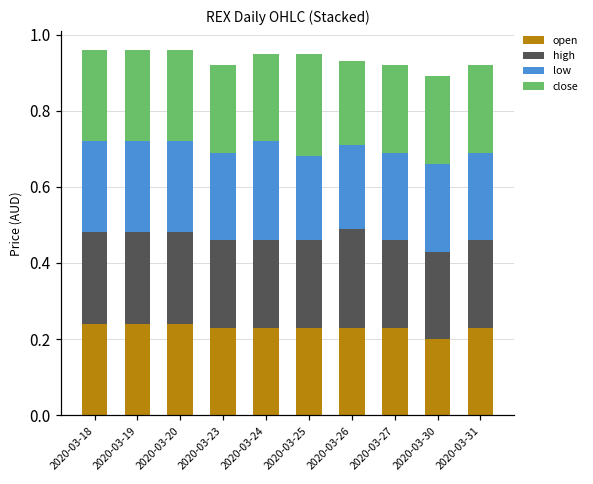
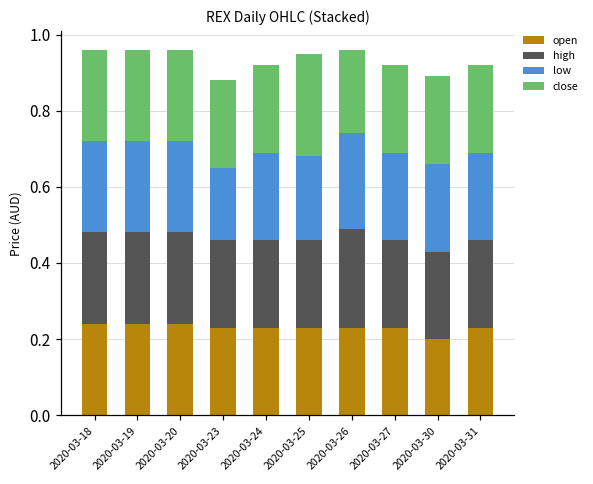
  {
    "open": {
      "2020-03-18": 0.24,
      "2020-03-19": 0.24,
      "2020-03-20": 0.24,
      "2020-03-23": 0.23,
      "2020-03-24": 0.23,
      "2020-03-25": 0.23,
      "2020-03-26": 0.23,
      "2020-03-27": 0.23,
      "2020-03-30": 0.20,
      "2020-03-31": 0.23
    },
    "high": {
      "2020-03-18": 0.24,
      "2020-03-19": 0.24,
      "2020-03-20": 0.24,
      "2020-03-23": 0.23,
      "2020-03-24": 0.23,
      "2020-03-25": 0.23,
      "2020-03-26": 0.26,
      "2020-03-27": 0.23,
      "2020-03-30": 0.23,
      "2020-03-31": 0.23
    },
    "low": {
      "2020-03-18": 0.24,
      "2020-03-19": 0.24,
      "2020-03-20": 0.24,
-     "2020-03-23": 0.23,
-     "2020-03-24": 0.26,
+     "2020-03-23": 0.19,
+     "2020-03-24": 0.23,
      "2020-03-25": 0.22,
-     "2020-03-26": 0.22,
+     "2020-03-26": 0.25,
      "2020-03-27": 0.23,
      "2020-03-30": 0.23,
      "2020-03-31": 0.23
    },
    "close": {
      "2020-03-18": 0.24,
      "2020-03-19": 0.24,
      "2020-03-20": 0.24,
      "2020-03-23": 0.23,
      "2020-03-24": 0.23,
      "2020-03-25": 0.27,
      "2020-03-26": 0.22,
      "2020-03-27": 0.23,
      "2020-03-30": 0.23,
      "2020-03-31": 0.23
    }
  }
